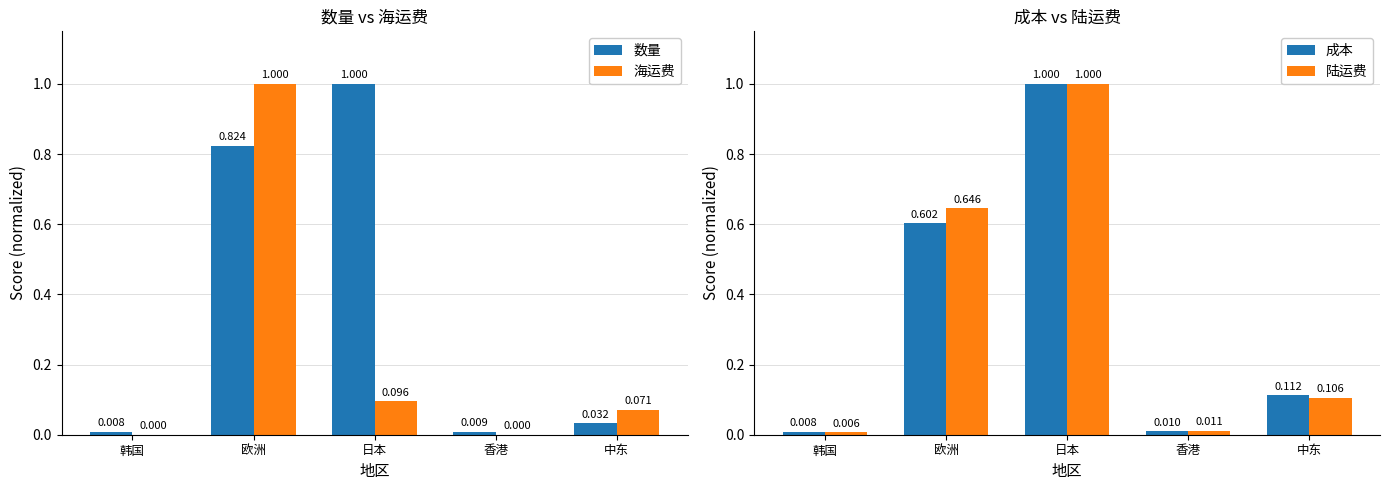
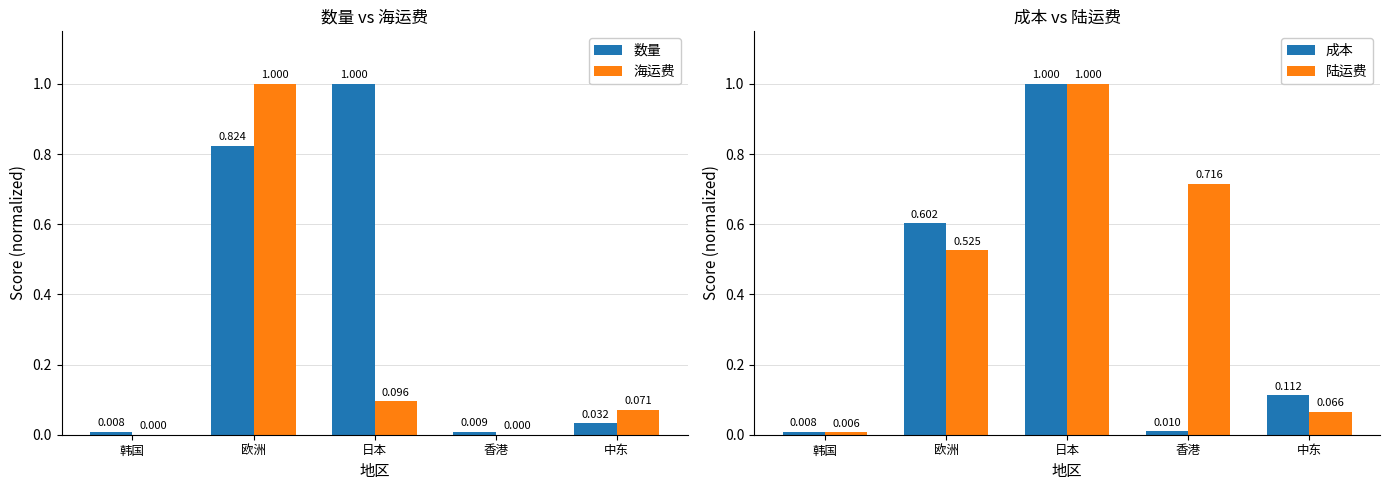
  {
    "数量 vs 海运费": {
      "数量": {
        "韩国": 0.008,
        "欧洲": 0.824,
        "日本": 1.000,
        "香港": 0.009,
        "中东": 0.032
      },
      "海运费": {
        "韩国": 0.000,
        "欧洲": 1.000,
        "日本": 0.096,
        "香港": 0.000,
        "中东": 0.071
      }
    },
    "成本 vs 陆运费": {
      "成本": {
        "韩国": 0.008,
        "欧洲": 0.602,
        "日本": 1.000,
        "香港": 0.010,
        "中东": 0.112
      },
      "陆运费": {
        "韩国": 0.006,
-       "欧洲": 0.646,
+       "欧洲": 0.525,
        "日本": 1.000,
-       "香港": 0.011,
-       "中东": 0.106
+       "香港": 0.716,
+       "中东": 0.066
      }
    }
  }
